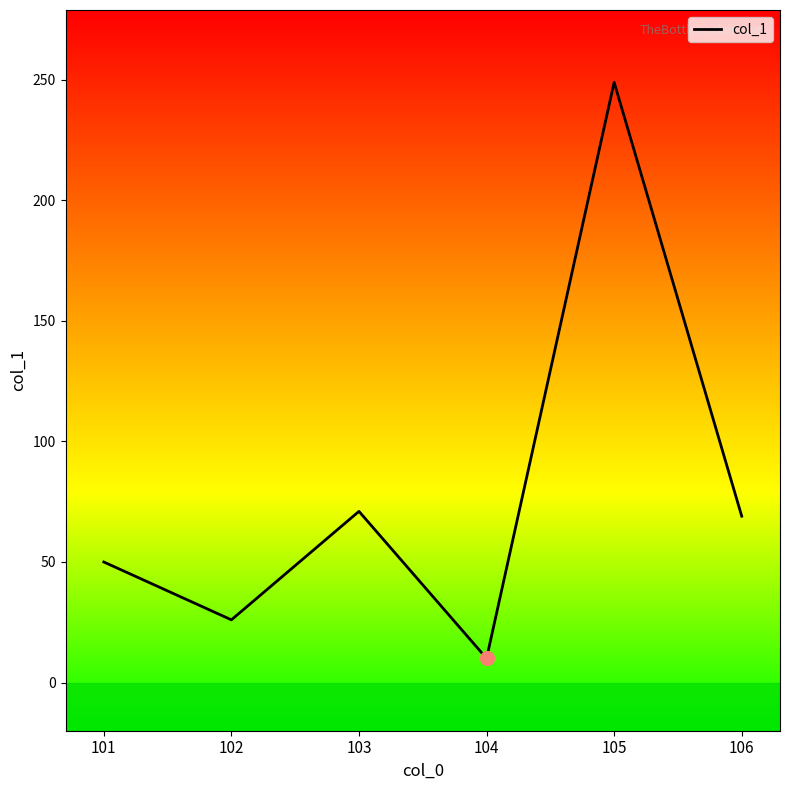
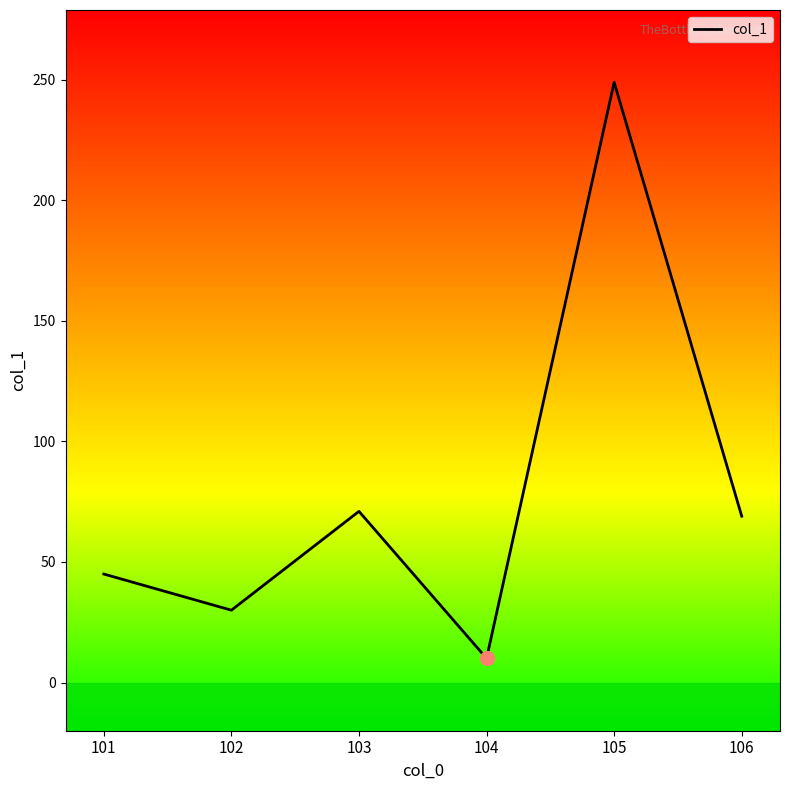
  {
    "col_1": {
-     "101": 50,
-     "102": 26,
+     "101": 45,
+     "102": 30,
      "103": 71,
      "105": 249,
      "106": 69
    }
  }
